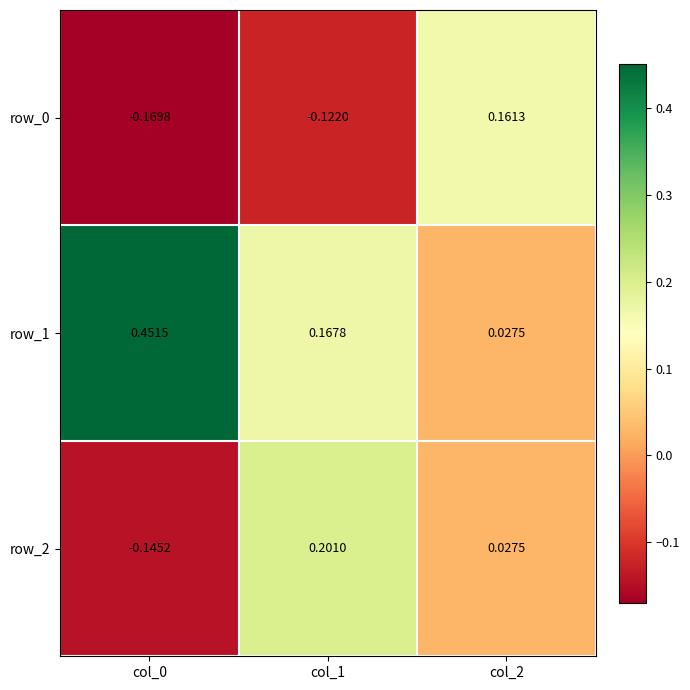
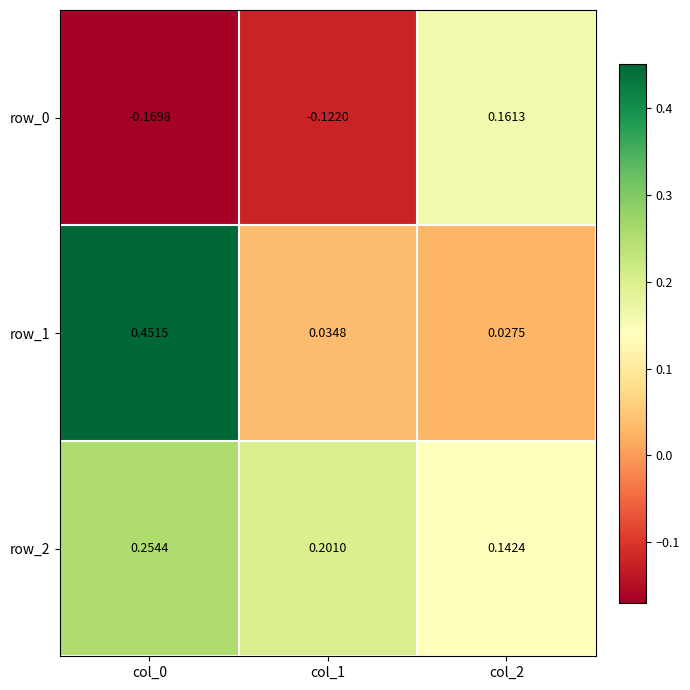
  {
    "row_0": {
      "col_0": -0.1698,
      "col_1": -0.1220,
      "col_2": 0.1613
    },
    "row_1": {
      "col_0": 0.4515,
-     "col_1": 0.1678,
+     "col_1": 0.0348,
      "col_2": 0.0275
    },
    "row_2": {
-     "col_0": -0.1452,
+     "col_0": 0.2544,
      "col_1": 0.2010,
-     "col_2": 0.0275
+     "col_2": 0.1424
    }
  }
